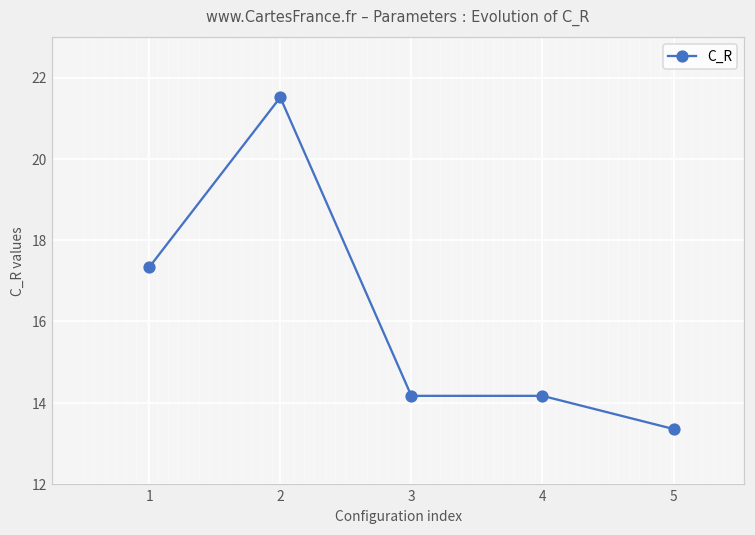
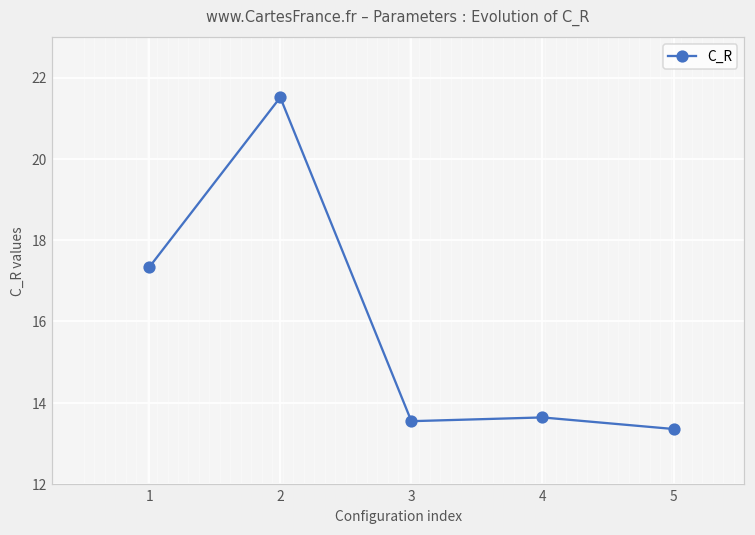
  {
    "1": 17.3,
    "2": 21.5,
-   "3": 14.2,
-   "4": 14.2,
+   "3": 13.5,
+   "4": 13.6,
    "5": 13.4
  }
